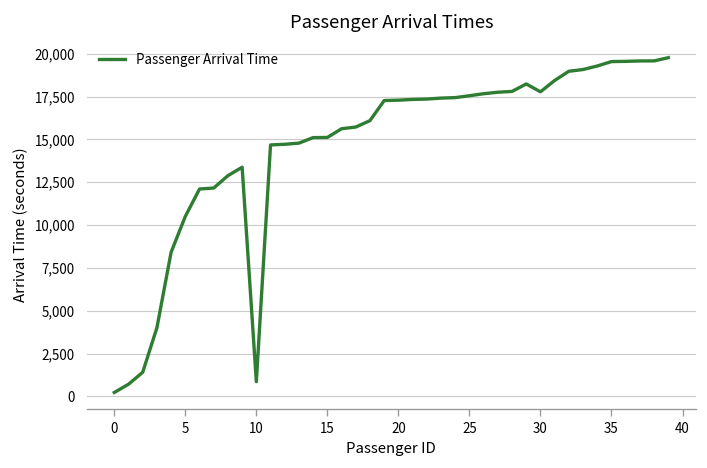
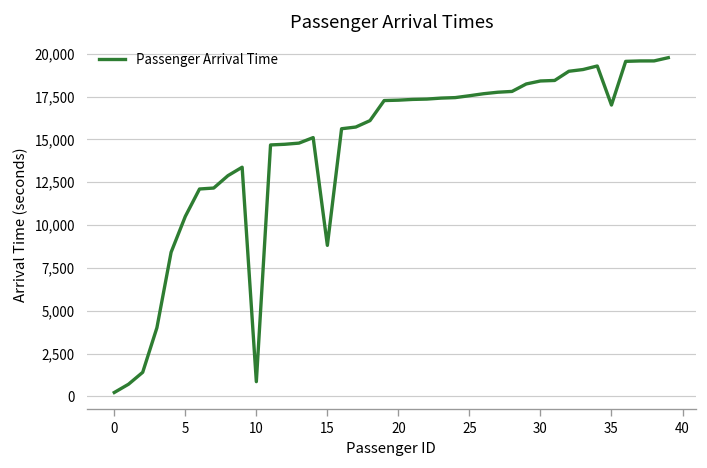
  {
    "0": "200",
    "5": "10,500",
    "10": "900",
-   "15": "15,100",
+   "15": "8,800",
    "20": "17,300",
    "25": "17,600",
-   "30": "17,800",
-   "35": "19,500"
+   "30": "18,400",
+   "35": "17,000"
  }
